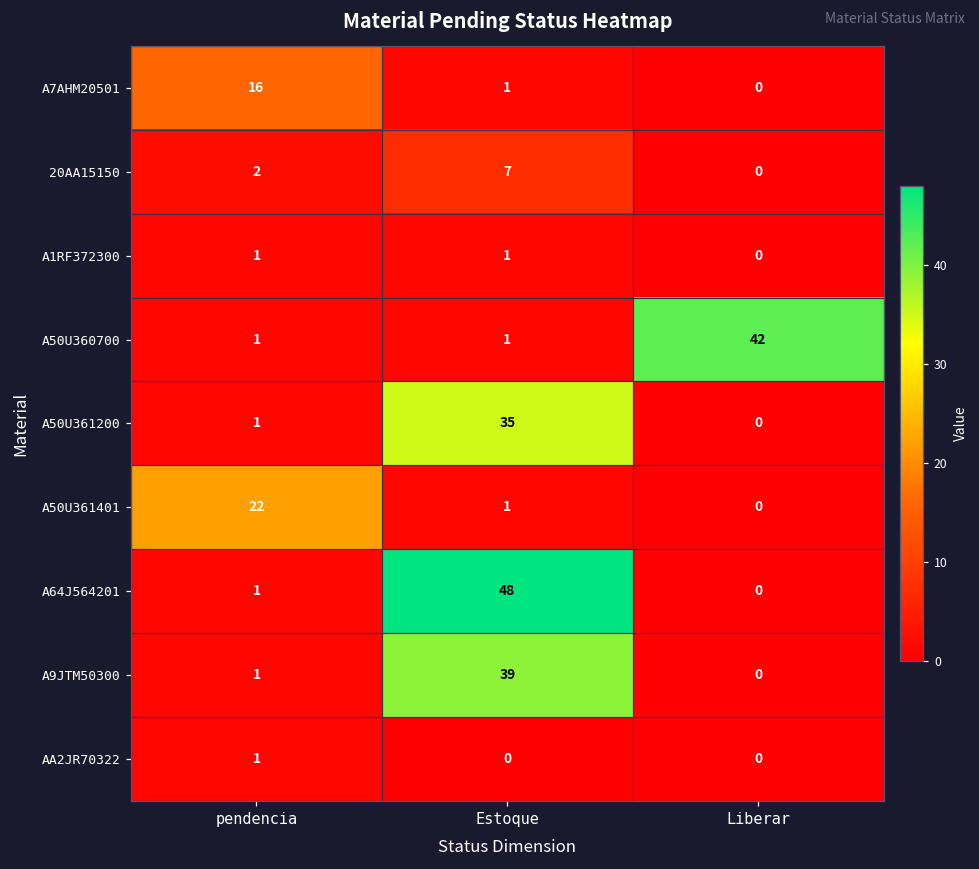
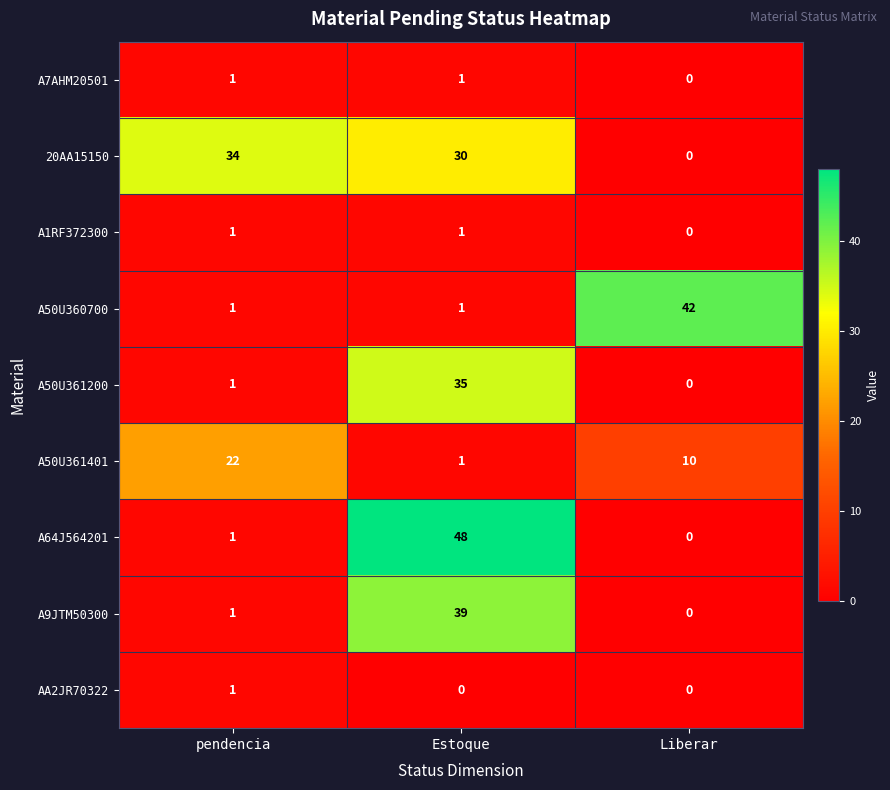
  {
    "A7AHM20501": {
-     "pendencia": 16,
+     "pendencia": 1,
      "Estoque": 1,
      "Liberar": 0
    },
    "20AA15150": {
-     "pendencia": 2,
-     "Estoque": 7,
+     "pendencia": 34,
+     "Estoque": 30,
      "Liberar": 0
    },
    "A1RF372300": {
      "pendencia": 1,
      "Estoque": 1,
      "Liberar": 0
    },
    "A50U360700": {
      "pendencia": 1,
      "Estoque": 1,
      "Liberar": 42
    },
    "A50U361200": {
      "pendencia": 1,
      "Estoque": 35,
      "Liberar": 0
    },
    "A50U361401": {
      "pendencia": 22,
      "Estoque": 1,
-     "Liberar": 0
+     "Liberar": 10
    },
    "A64J564201": {
      "pendencia": 1,
      "Estoque": 48,
      "Liberar": 0
    },
    "A9JTM50300": {
      "pendencia": 1,
      "Estoque": 39,
      "Liberar": 0
    },
    "AA2JR70322": {
      "pendencia": 1,
      "Estoque": 0,
      "Liberar": 0
    }
  }
